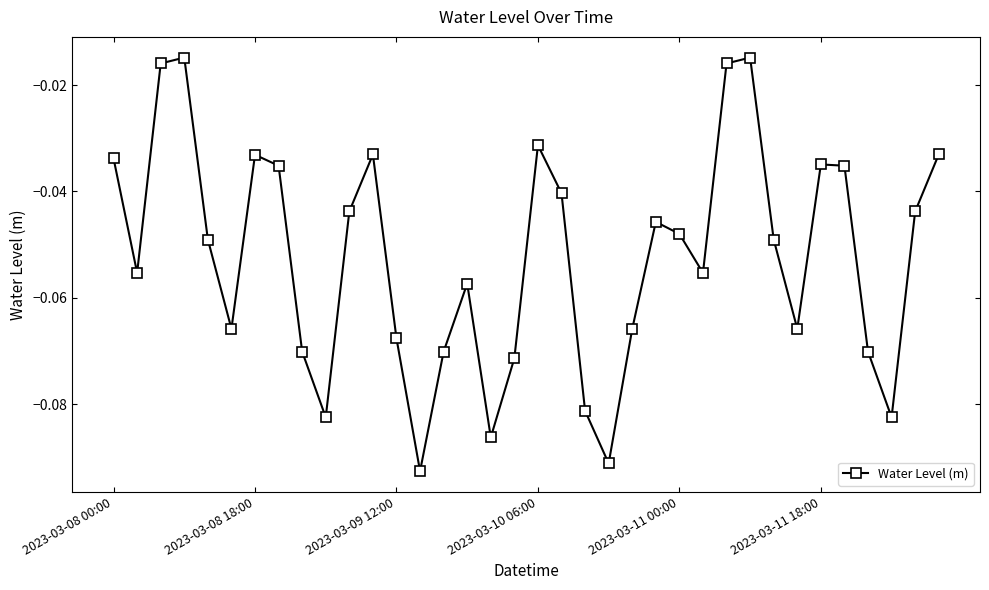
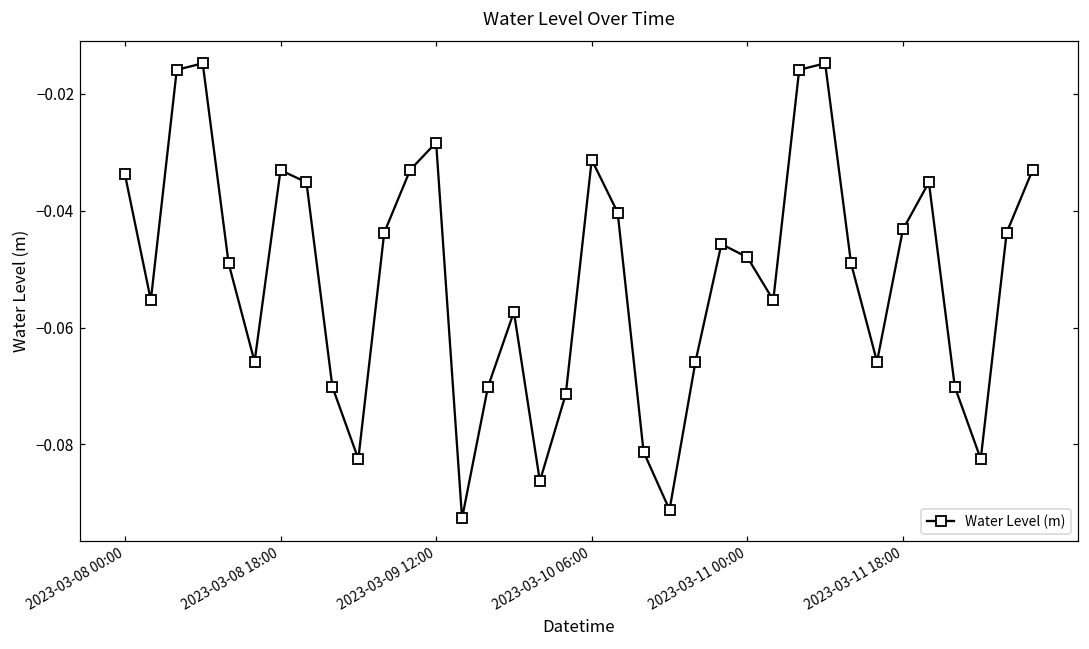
  {
    "2023-03-08 00:00": -0.034,
    "2023-03-08 18:00": -0.033,
-   "2023-03-09 12:00": -0.068,
+   "2023-03-09 12:00": -0.028,
    "2023-03-10 06:00": -0.031,
    "2023-03-11 00:00": -0.048,
-   "2023-03-11 18:00": -0.035
+   "2023-03-11 18:00": -0.043
  }
